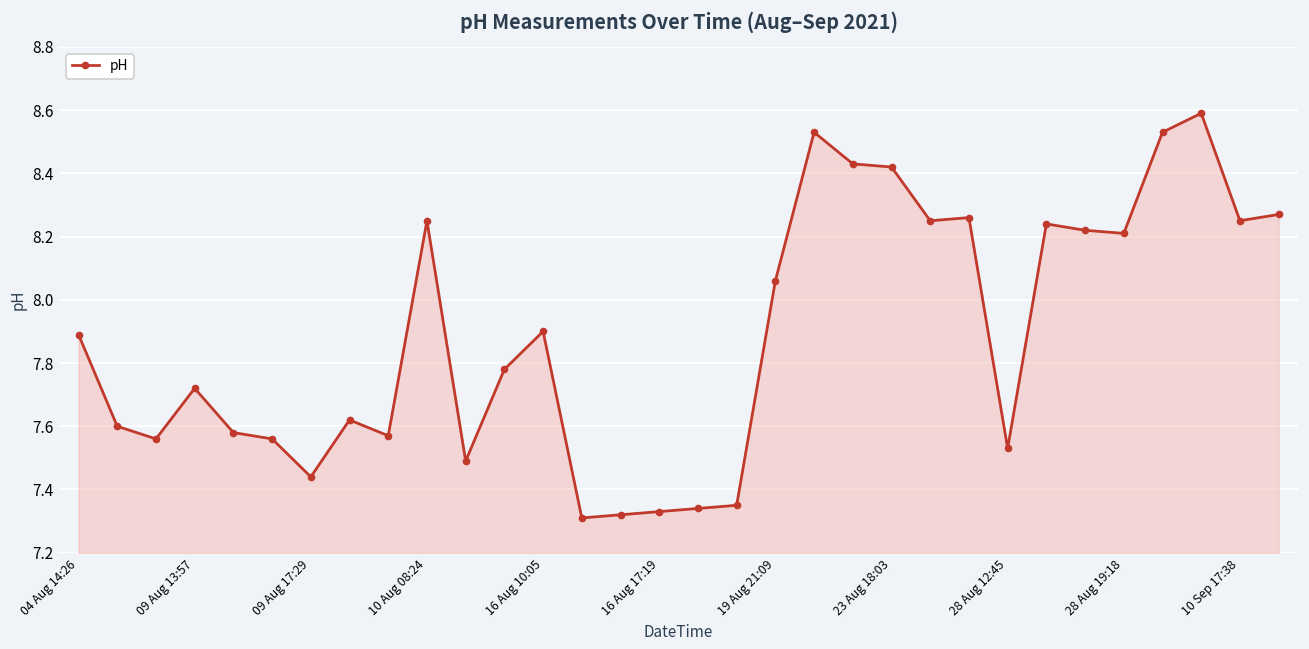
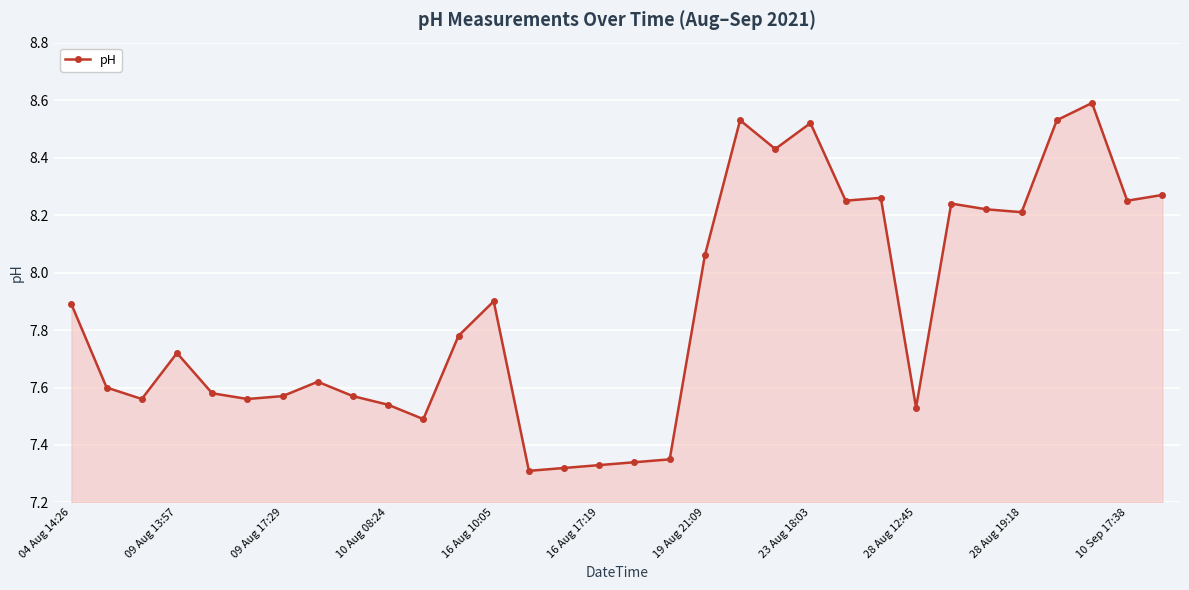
  {
    "04 Aug 14:26": 7.89,
    "09 Aug 13:57": 7.72,
-   "09 Aug 17:29": 7.44,
-   "10 Aug 08:24": 8.25,
+   "09 Aug 17:29": 7.57,
+   "10 Aug 08:24": 7.54,
    "16 Aug 10:05": 7.90,
    "16 Aug 17:19": 7.33,
    "19 Aug 21:09": 8.06,
-   "23 Aug 18:03": 8.42,
+   "23 Aug 18:03": 8.52,
    "28 Aug 12:45": 7.53,
    "28 Aug 19:18": 8.21,
    "10 Sep 17:38": 8.25
  }
